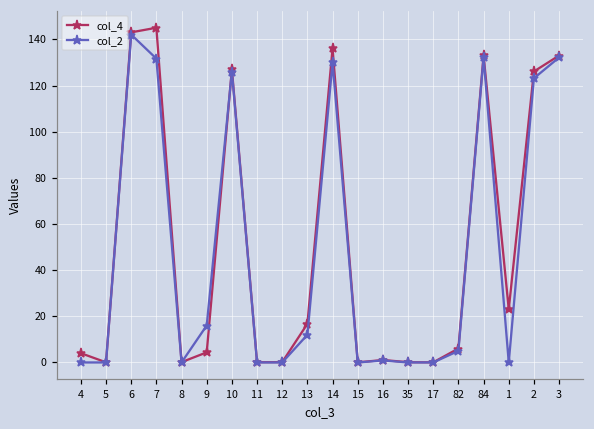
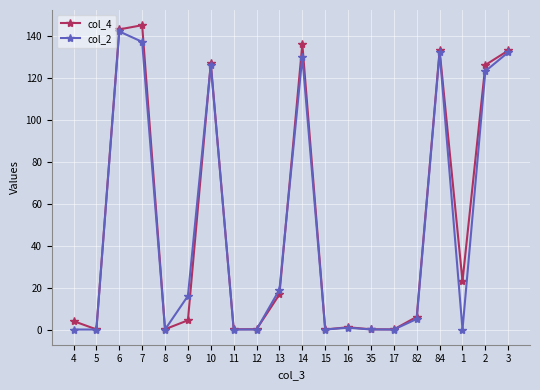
  {
    "col_4": {
      "4": 4,
      "7": 145,
      "9": 4,
      "13": 17,
      "14": 136,
      "1": 23,
      "2": 126
    },
    "col_2": {
      "4": 0,
-     "7": 132,
+     "7": 137,
      "9": 16,
-     "13": 12,
+     "13": 19,
      "14": 130,
      "1": 0,
      "2": 123
    }
  }
